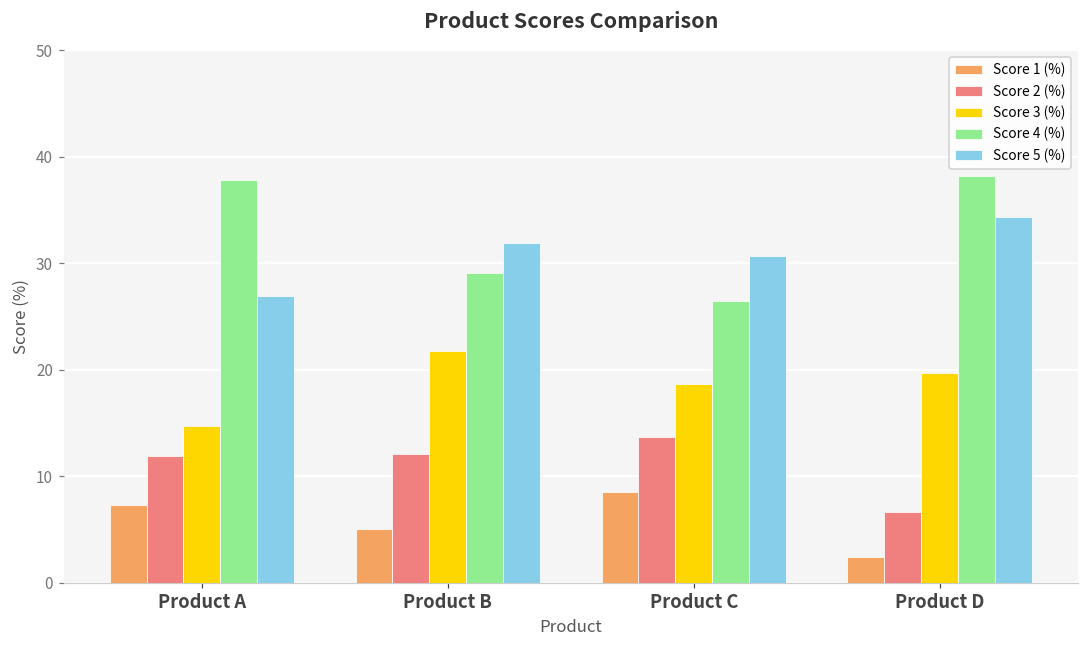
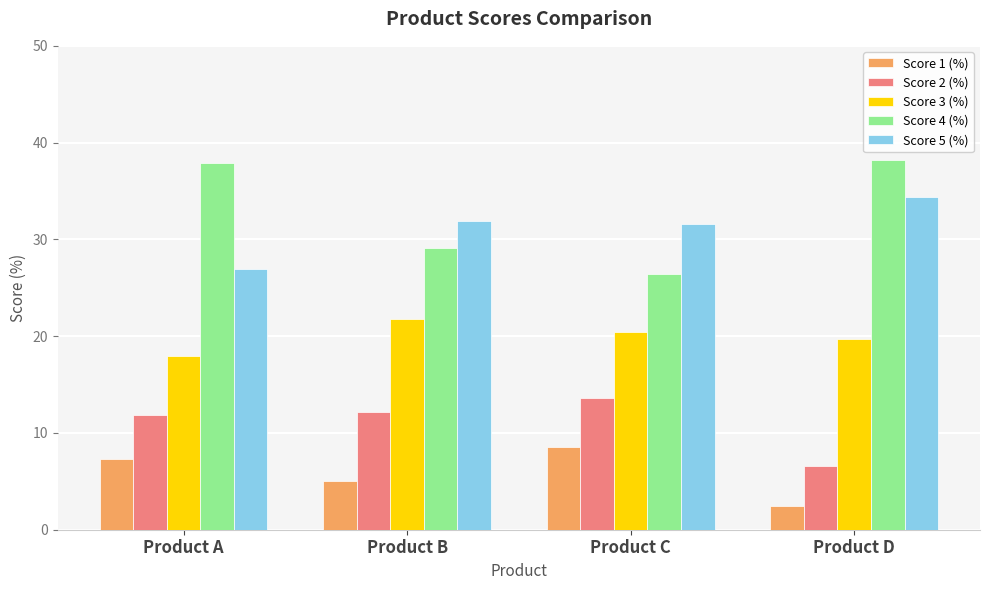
  {
    "Score 3 (%)": {
-     "Product A": 15,
+     "Product A": 18,
      "Product B": 22,
-     "Product C": 19,
+     "Product C": 20,
      "Product D": 20
    },
    "Score 4 (%)": {
      "Product A": 38,
      "Product B": 29,
      "Product C": 26,
      "Product D": 38
    },
    "Score 5 (%)": {
      "Product A": 27,
      "Product B": 32,
-     "Product C": 31,
+     "Product C": 32,
      "Product D": 34
    }
  }
